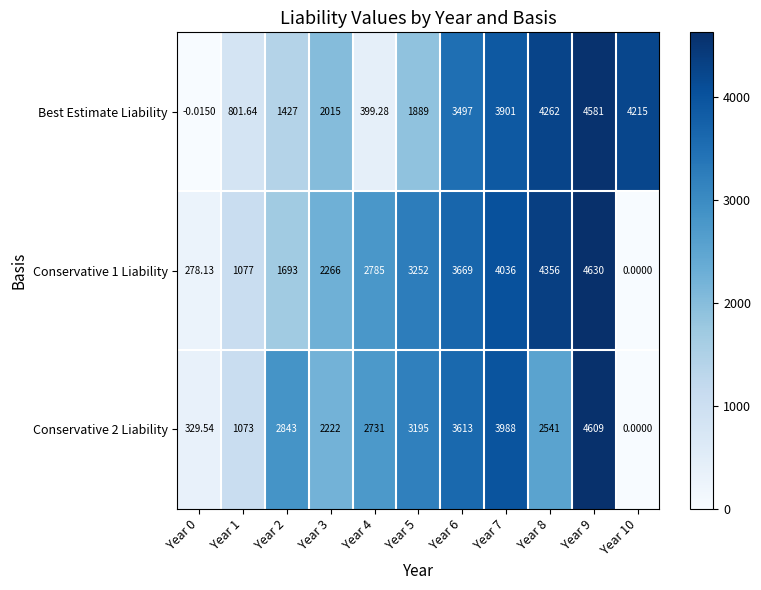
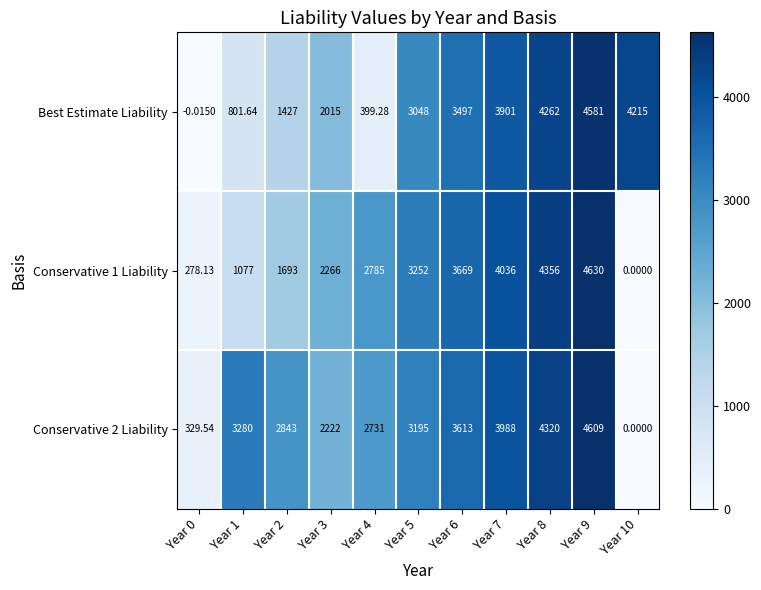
  {
    "Best Estimate Liability": {
      "Year 0": -0.0150,
      "Year 1": 801.64,
      "Year 2": 1427,
      "Year 3": 2015,
      "Year 4": 399.28,
-     "Year 5": 1889,
+     "Year 5": 3048,
      "Year 6": 3497,
      "Year 7": 3901,
      "Year 8": 4262,
      "Year 9": 4581,
      "Year 10": 4215
    },
    "Conservative 1 Liability": {
      "Year 0": 278.13,
      "Year 1": 1077,
      "Year 2": 1693,
      "Year 3": 2266,
      "Year 4": 2785,
      "Year 5": 3252,
      "Year 6": 3669,
      "Year 7": 4036,
      "Year 8": 4356,
      "Year 9": 4630,
      "Year 10": 0.0000
    },
    "Conservative 2 Liability": {
      "Year 0": 329.54,
-     "Year 1": 1073,
+     "Year 1": 3280,
      "Year 2": 2843,
      "Year 3": 2222,
      "Year 4": 2731,
      "Year 5": 3195,
      "Year 6": 3613,
      "Year 7": 3988,
-     "Year 8": 2541,
+     "Year 8": 4320,
      "Year 9": 4609,
      "Year 10": 0.0000
    }
  }
